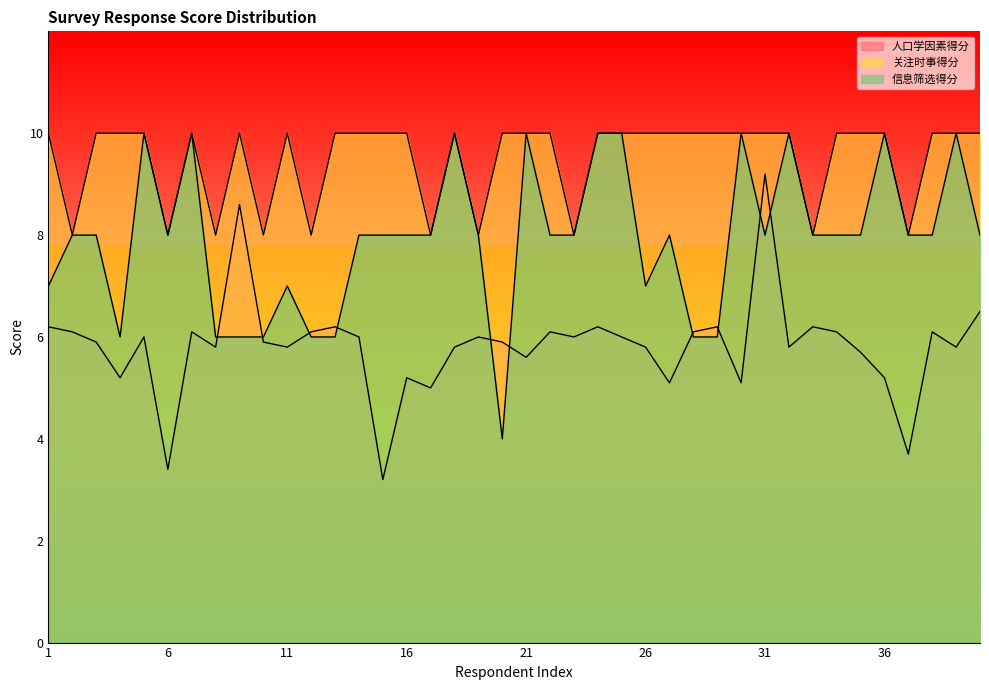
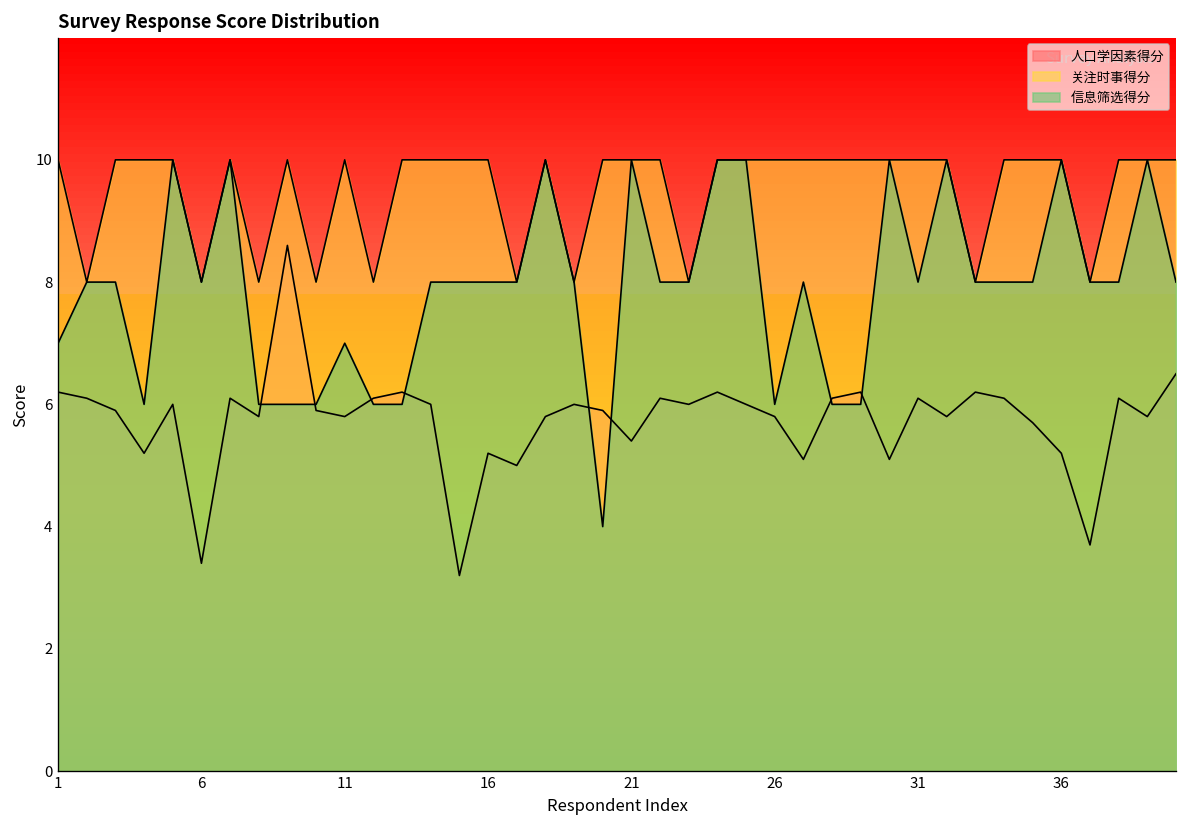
  {
    "人口学因素得分": {
      "1": 6.2,
      "6": 3.4,
      "11": 5.8,
      "16": 5.2,
-     "21": 5.6,
+     "21": 5.4,
      "26": 5.8,
-     "31": 9.2,
+     "31": 6.1,
      "36": 5.2
    },
    "关注时事得分": {
      "1": 10.0,
      "11": 10.0,
      "16": 10.0,
      "26": 10.0,
      "31": 10.0
    },
    "信息筛选得分": {
      "1": 7,
      "11": 7,
      "16": 8,
-     "26": 7,
+     "26": 6,
      "31": 8
    }
  }
